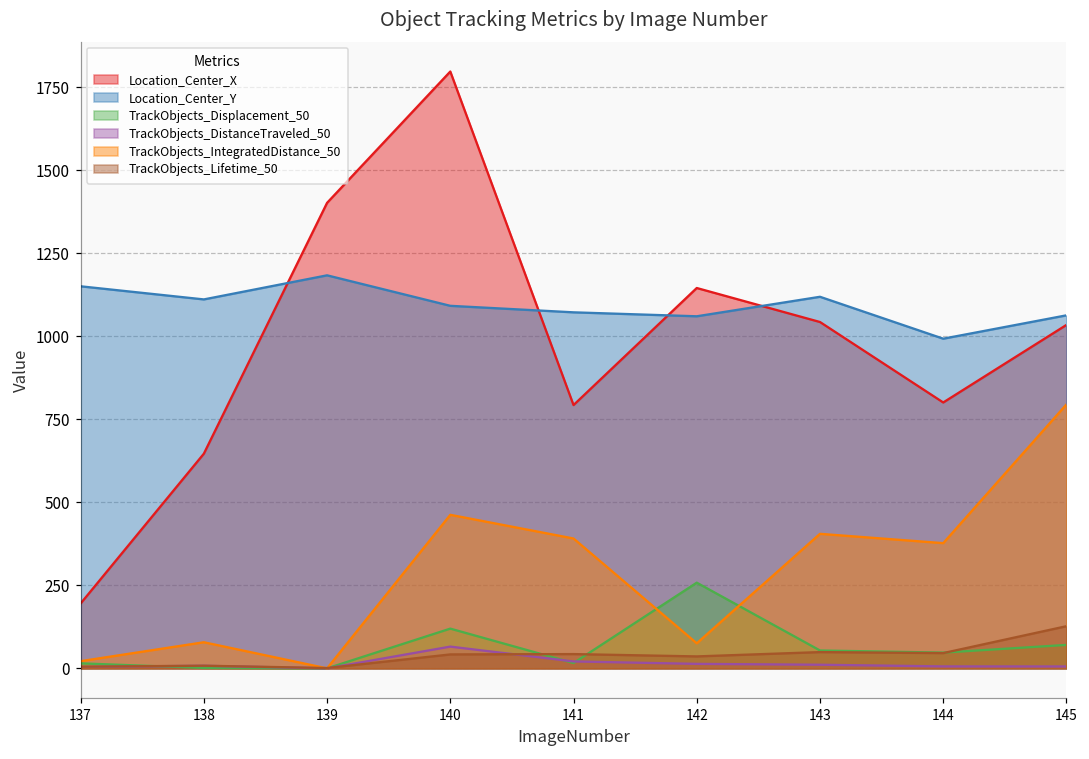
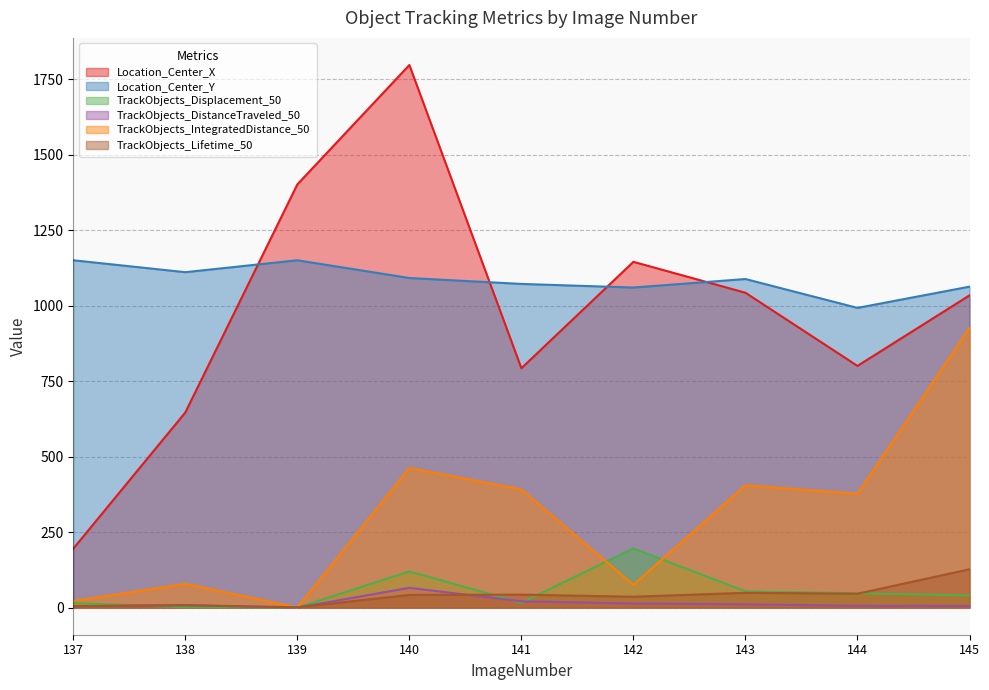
  {
    "Location_Center_Y": {
      "137": 1150,
      "138": 1110,
-     "139": 1180,
+     "139": 1150,
      "140": 1090,
      "141": 1070,
      "142": 1060,
-     "143": 1120,
+     "143": 1090,
      "144": 990,
      "145": 1060
    },
    "TrackObjects_Displacement_50": {
      "140": 120,
-     "142": 260,
-     "145": 70
+     "142": 200,
+     "145": 40
    },
    "TrackObjects_DistanceTraveled_50": {
      "140": 70,
      "142": 10,
      "143": 10,
      "144": 10,
      "145": 10
    },
    "TrackObjects_IntegratedDistance_50": {
      "138": 80,
      "140": 460,
      "141": 390,
      "142": 80,
      "143": 410,
      "144": 380,
-     "145": 800
+     "145": 930
    }
  }
